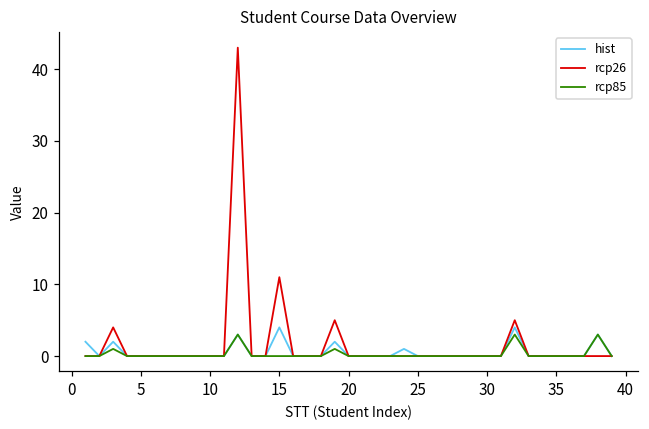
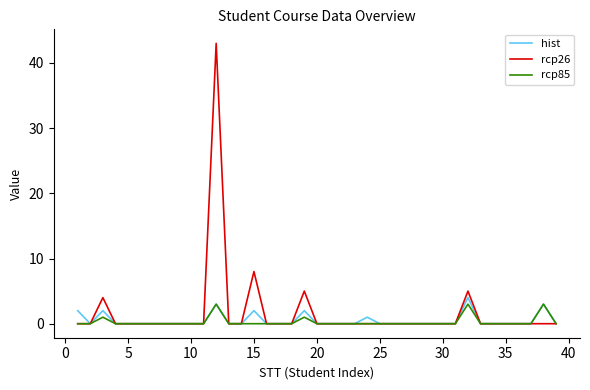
  {
    "hist": {
-     "15": 4
+     "15": 2
    },
    "rcp26": {
-     "15": 11
+     "15": 8
    },
    "rcp85": {
      "15": 0
    }
  }
